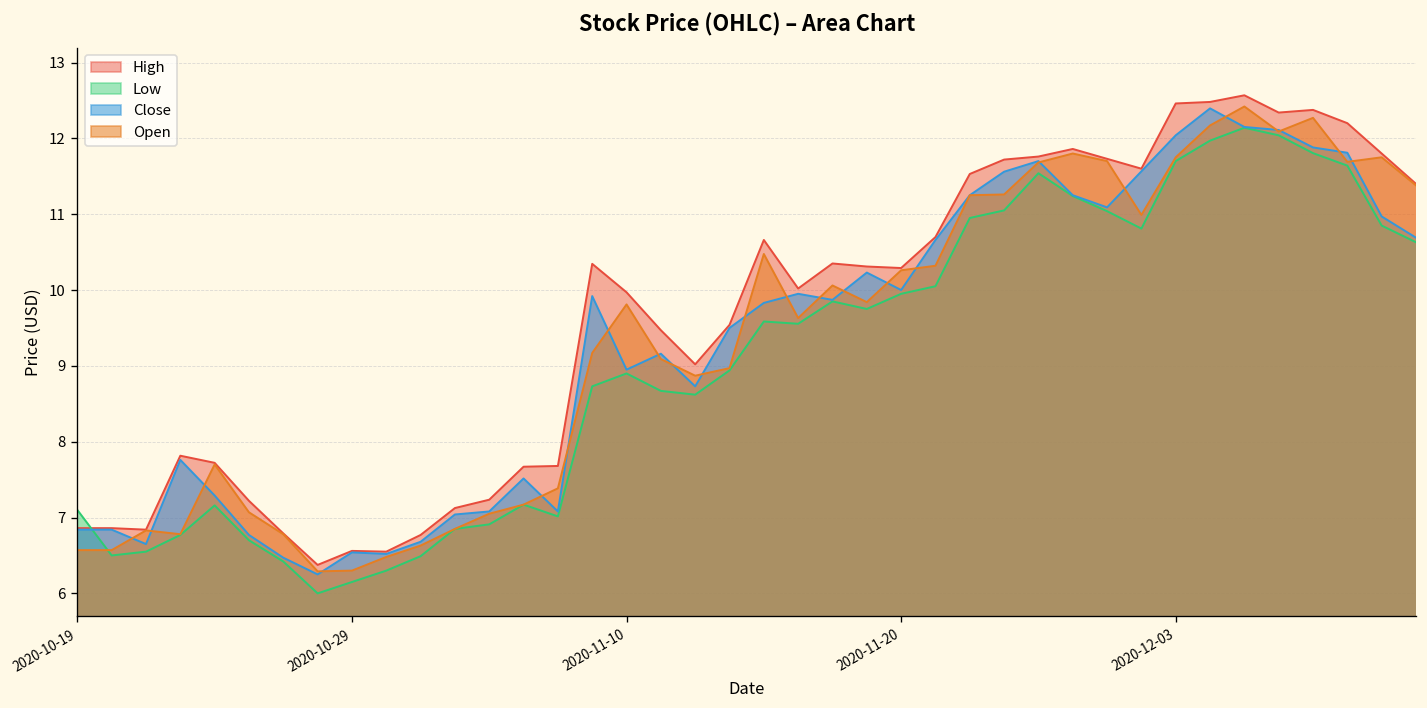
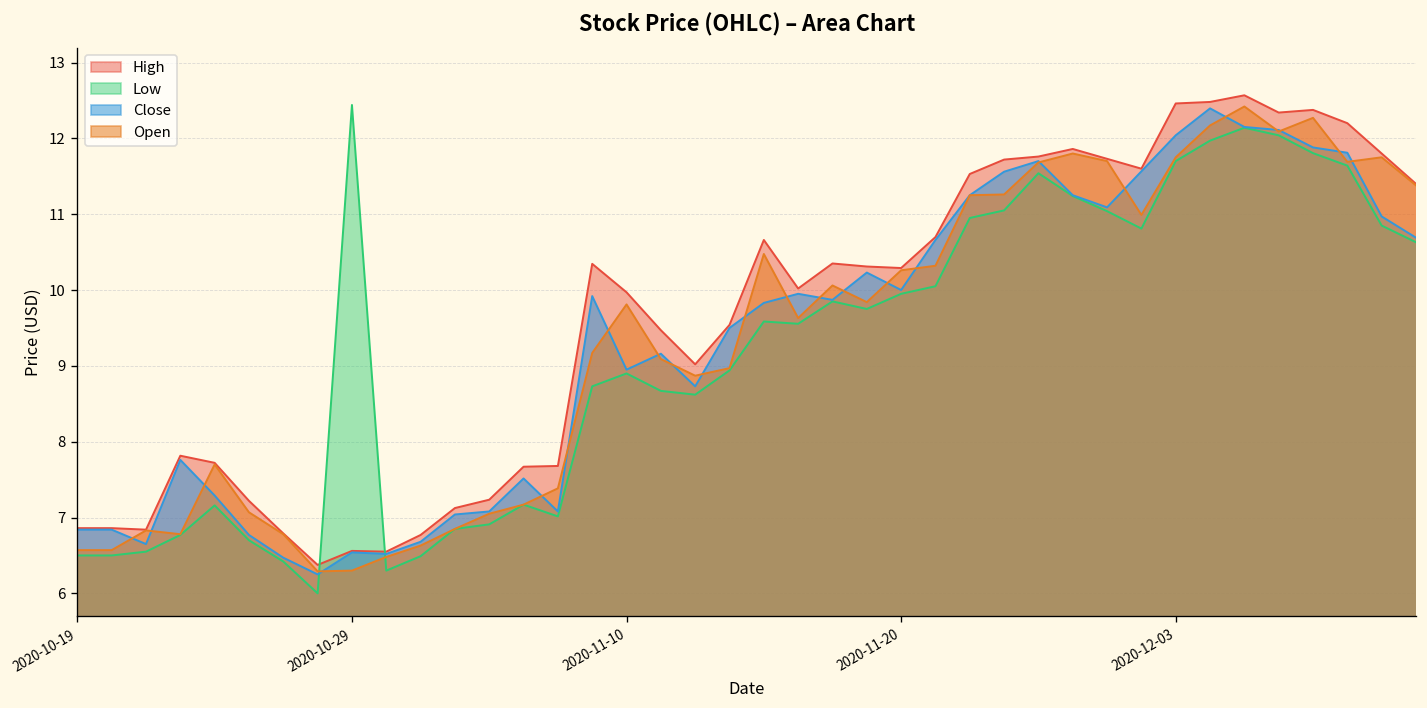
  {
    "Low": {
-     "2020-10-19": 7.1,
-     "2020-10-29": 6.2,
+     "2020-10-19": 6.5,
+     "2020-10-29": 12.4,
      "2020-11-10": 8.9,
      "2020-11-20": 10.0,
      "2020-12-03": 11.7
    },
    "Close": {
      "2020-11-10": 9.0,
      "2020-11-20": 10.0,
      "2020-12-03": 12.0
    }
  }
